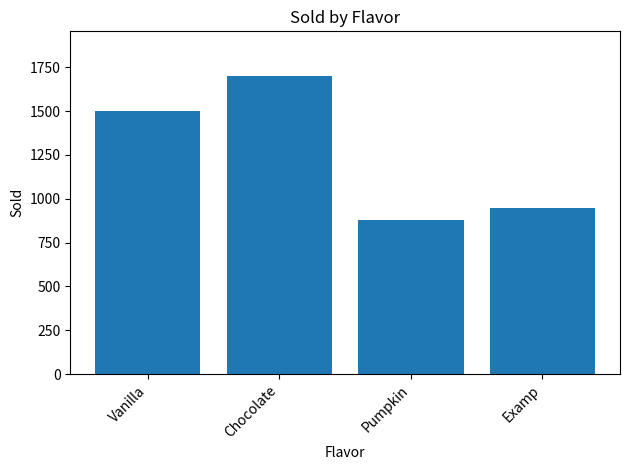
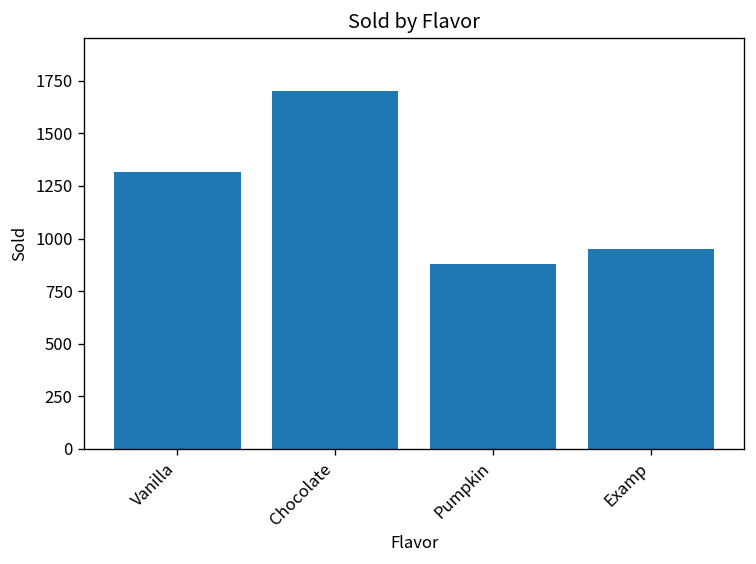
  {
-   "Vanilla": 1500,
+   "Vanilla": 1310,
    "Chocolate": 1700,
    "Pumpkin": 880,
    "Examp": 950
  }
